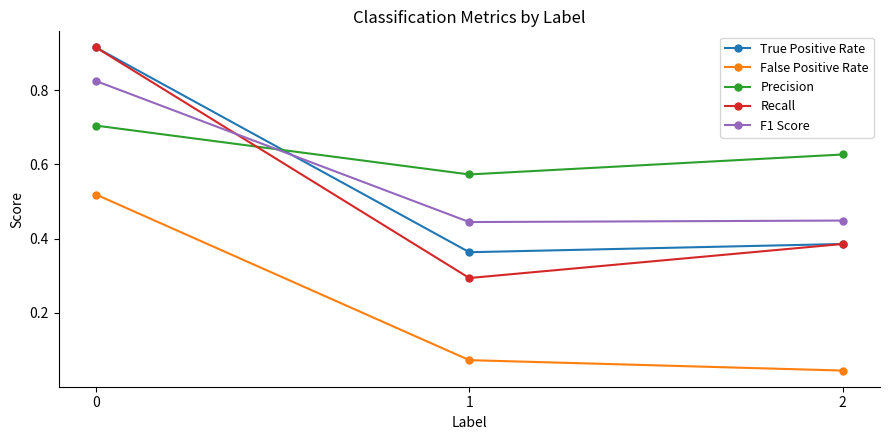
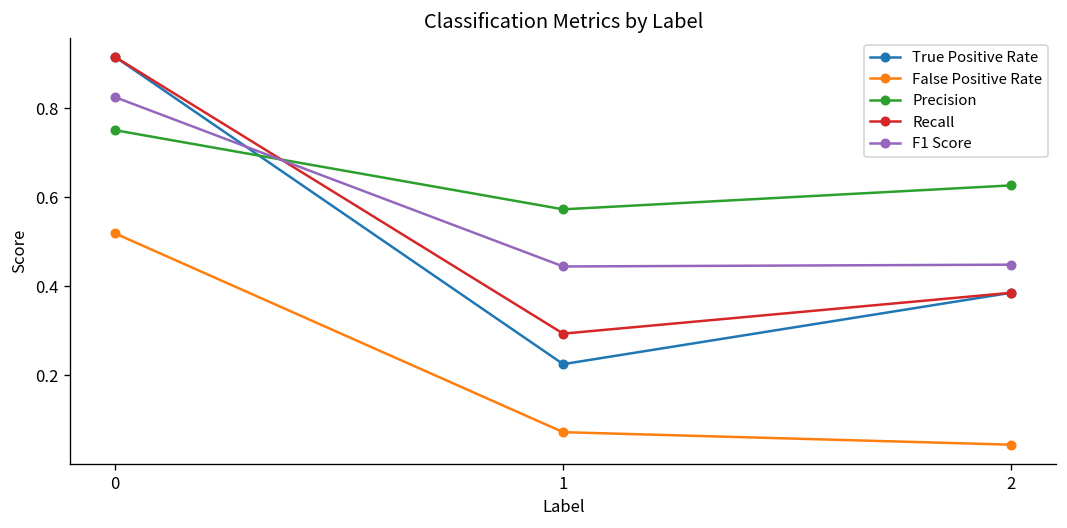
  {
    "True Positive Rate": {
-     "1": 0.36
+     "1": 0.22
    },
    "False Positive Rate": {
      "0": 0.52,
      "1": 0.07,
      "2": 0.04
    },
    "Precision": {
-     "0": 0.70,
+     "0": 0.75,
      "1": 0.57,
      "2": 0.63
    },
    "Recall": {
      "1": 0.29
    },
    "F1 Score": {
      "0": 0.83,
      "1": 0.44,
      "2": 0.45
    }
  }
